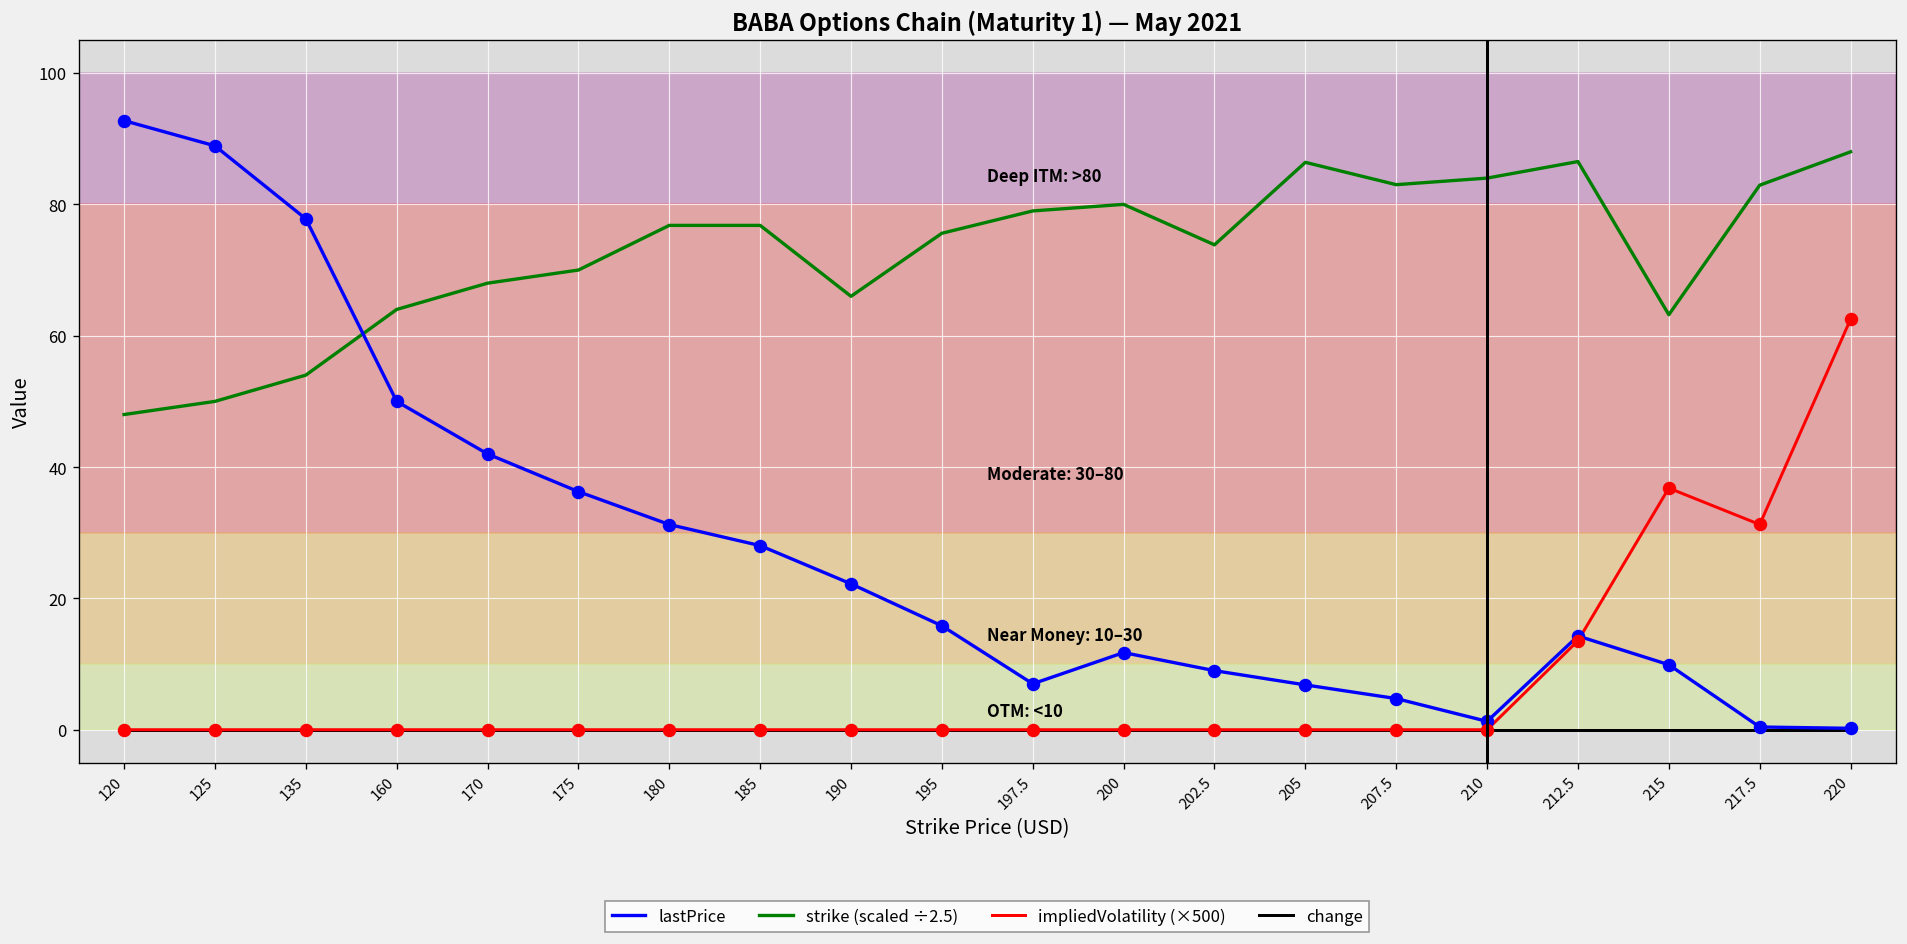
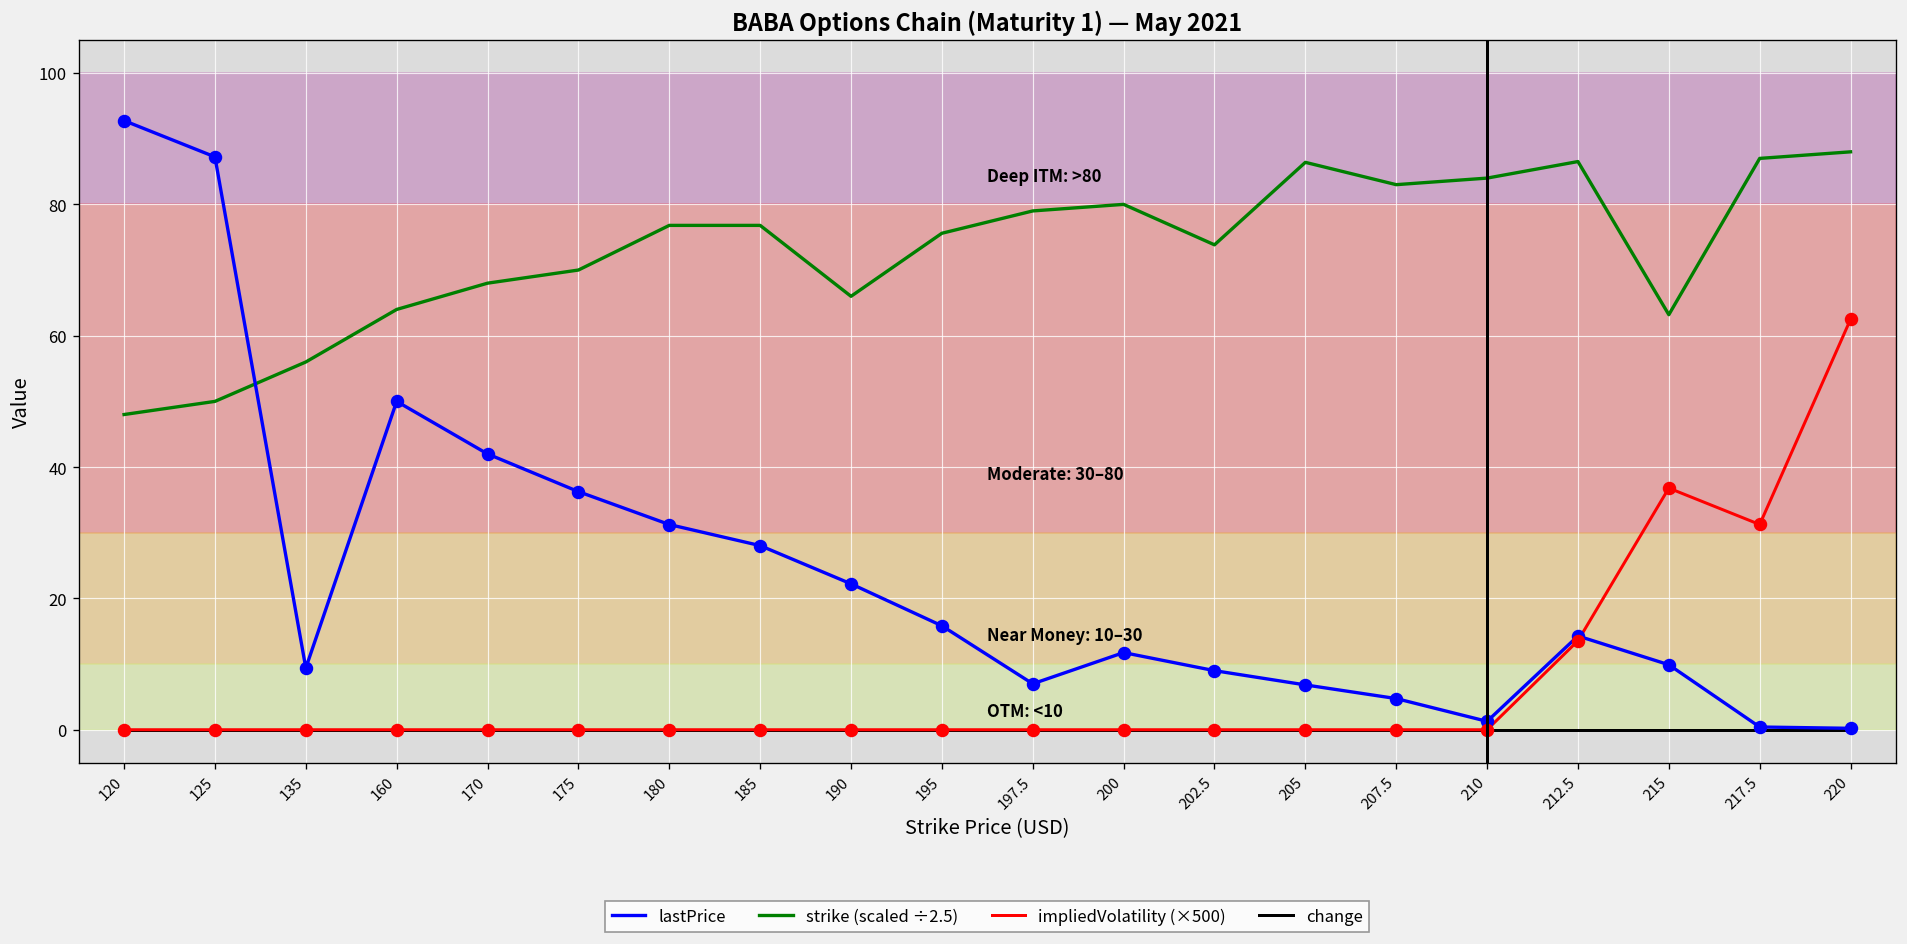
  {
    "lastPrice": {
      "120": 93,
-     "125": 89,
-     "135": 78,
+     "125": 87,
+     "135": 9,
      "160": 50,
      "170": 42,
      "175": 36,
      "180": 31,
      "185": 28,
      "190": 22,
      "195": 16,
      "197.5": 7,
      "202.5": 9,
      "205": 7,
      "207.5": 5,
      "210": 1,
      "212.5": 14,
      "215": 10
    },
    "strike (scaled ÷2.5)": {
      "120": 48,
      "125": 50,
-     "135": 54,
+     "135": 56,
      "160": 64,
      "170": 68,
      "175": 70,
      "180": 77,
      "185": 77,
      "190": 66,
      "195": 76,
      "202.5": 74,
      "205": 86,
      "207.5": 83,
      "210": 84,
      "212.5": 87,
      "215": 63,
-     "217.5": 83,
+     "217.5": 87,
      "220": 88
    },
    "impliedVolatility (×500)": {
      "212.5": 14,
      "215": 37,
      "217.5": 31,
      "220": 63
    },
    "change": {
      "212.5": 0,
      "215": 0
    }
  }
